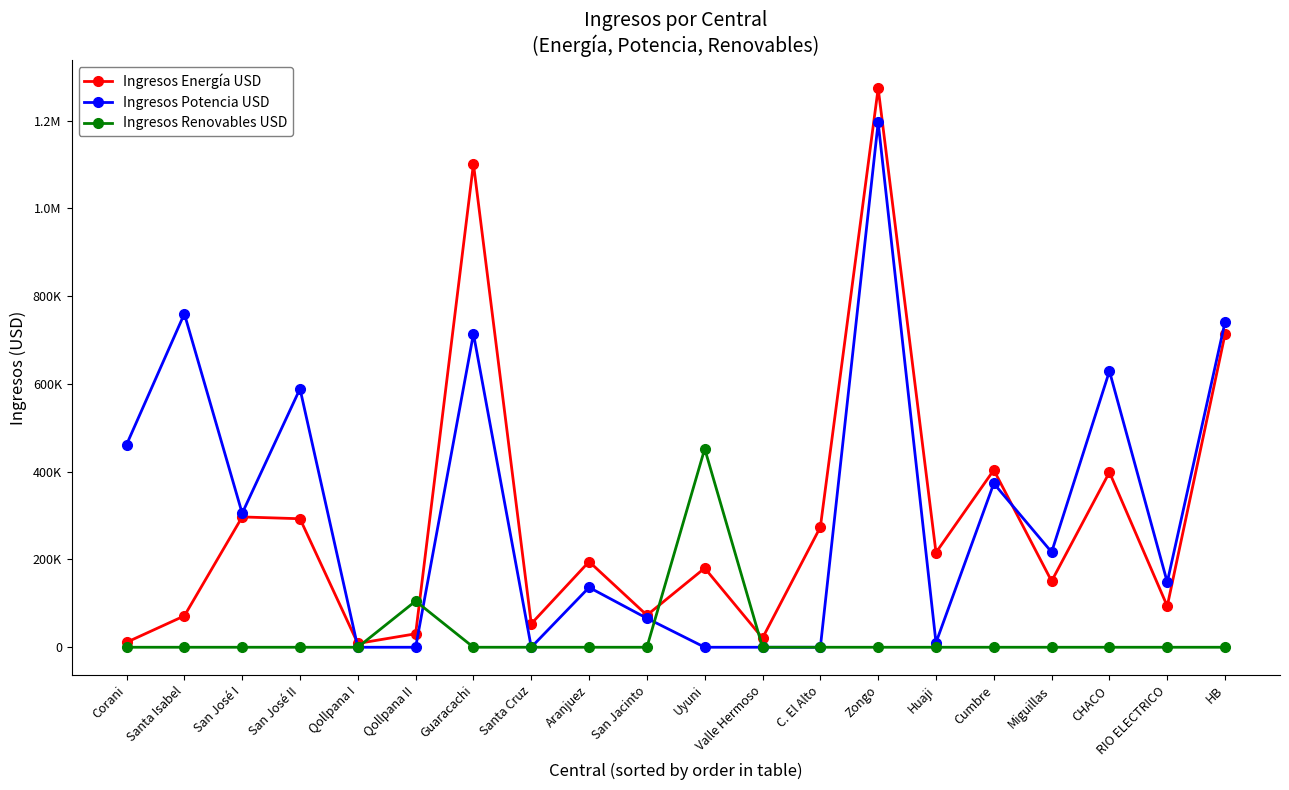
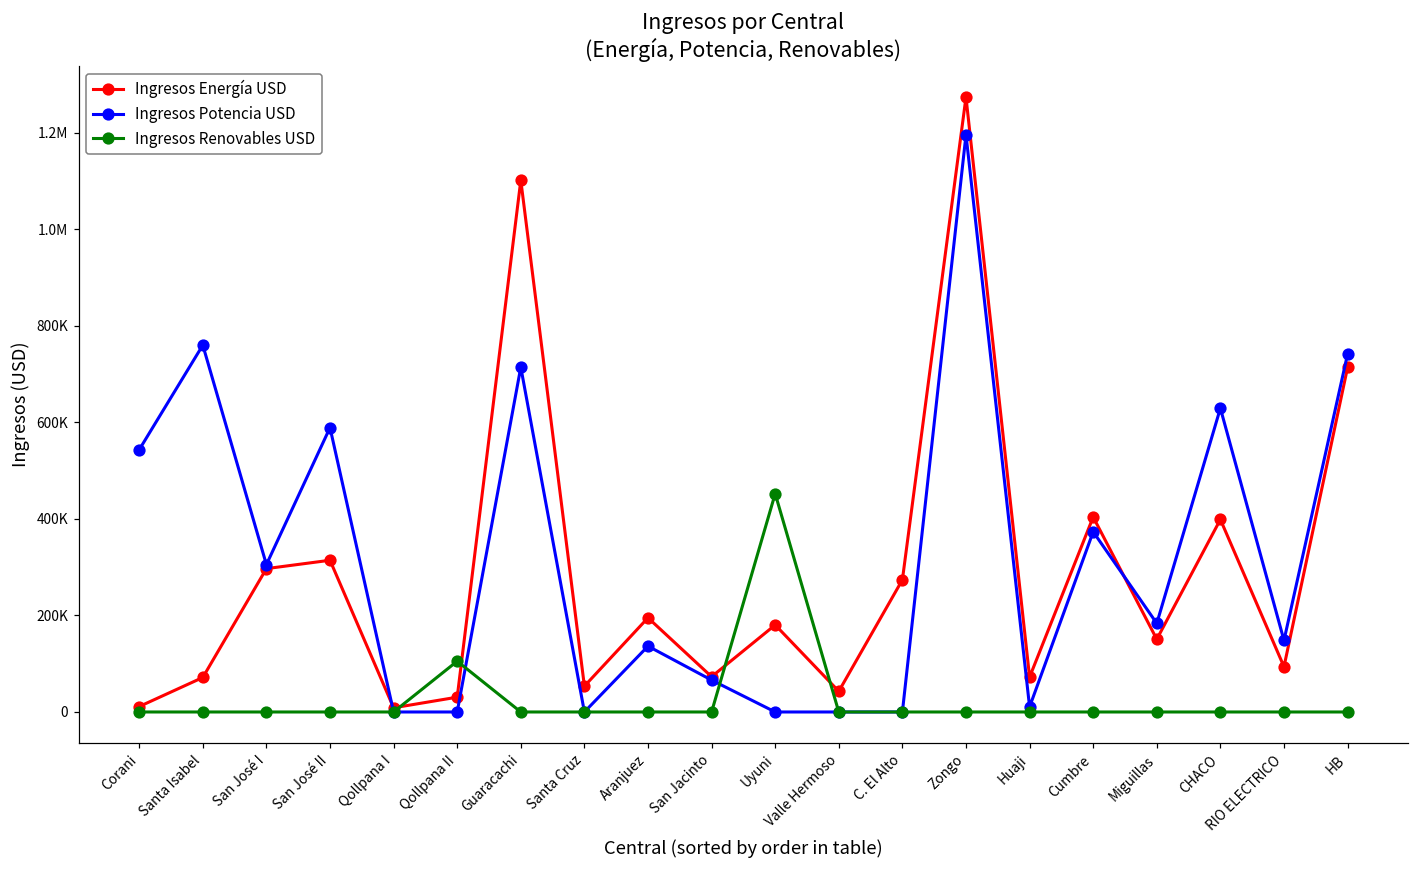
  {
    "Ingresos Energía USD": {
      "Corani": 10000,
      "Santa Isabel": 70000,
      "San José I": 300000,
-     "San José II": 290000,
+     "San José II": 310000,
      "Qollpana I": 10000,
      "Qollpana II": 30000,
      "Guaracachi": 1100000,
      "Santa Cruz": 50000,
      "Aranjuez": 200000,
      "San Jacinto": 70000,
      "Uyuni": 180000,
-     "Valle Hermoso": 20000,
+     "Valle Hermoso": 40000,
      "C. El Alto": 270000,
      "Zongo": 1270000,
-     "Huaji": 220000,
+     "Huaji": 70000,
      "Cumbre": 400000,
      "Miguillas": 150000,
      "CHACO": 400000,
      "RIO ELECTRICO": 90000,
      "HB": 710000
    },
    "Ingresos Potencia USD": {
-     "Corani": 460000,
+     "Corani": 540000,
      "Santa Isabel": 760000,
      "San José I": 310000,
      "San José II": 590000,
      "Qollpana II": 0,
      "Guaracachi": 710000,
      "Aranjuez": 140000,
      "San Jacinto": 70000,
      "Uyuni": 0,
      "Zongo": 1200000,
      "Huaji": 10000,
      "Cumbre": 370000,
-     "Miguillas": 220000,
+     "Miguillas": 180000,
      "CHACO": 630000,
      "RIO ELECTRICO": 150000,
      "HB": 740000
    },
    "Ingresos Renovables USD": {
      "Corani": 0,
      "Santa Isabel": 0,
      "San José I": 0,
      "San José II": 0,
      "Qollpana II": 110000,
      "Guaracachi": 0,
      "Aranjuez": 0,
      "San Jacinto": 0,
      "Uyuni": 450000,
      "Zongo": 0,
      "Huaji": 0,
      "Cumbre": 0,
      "Miguillas": 0,
      "CHACO": 0,
      "RIO ELECTRICO": 0,
      "HB": 0
    }
  }
